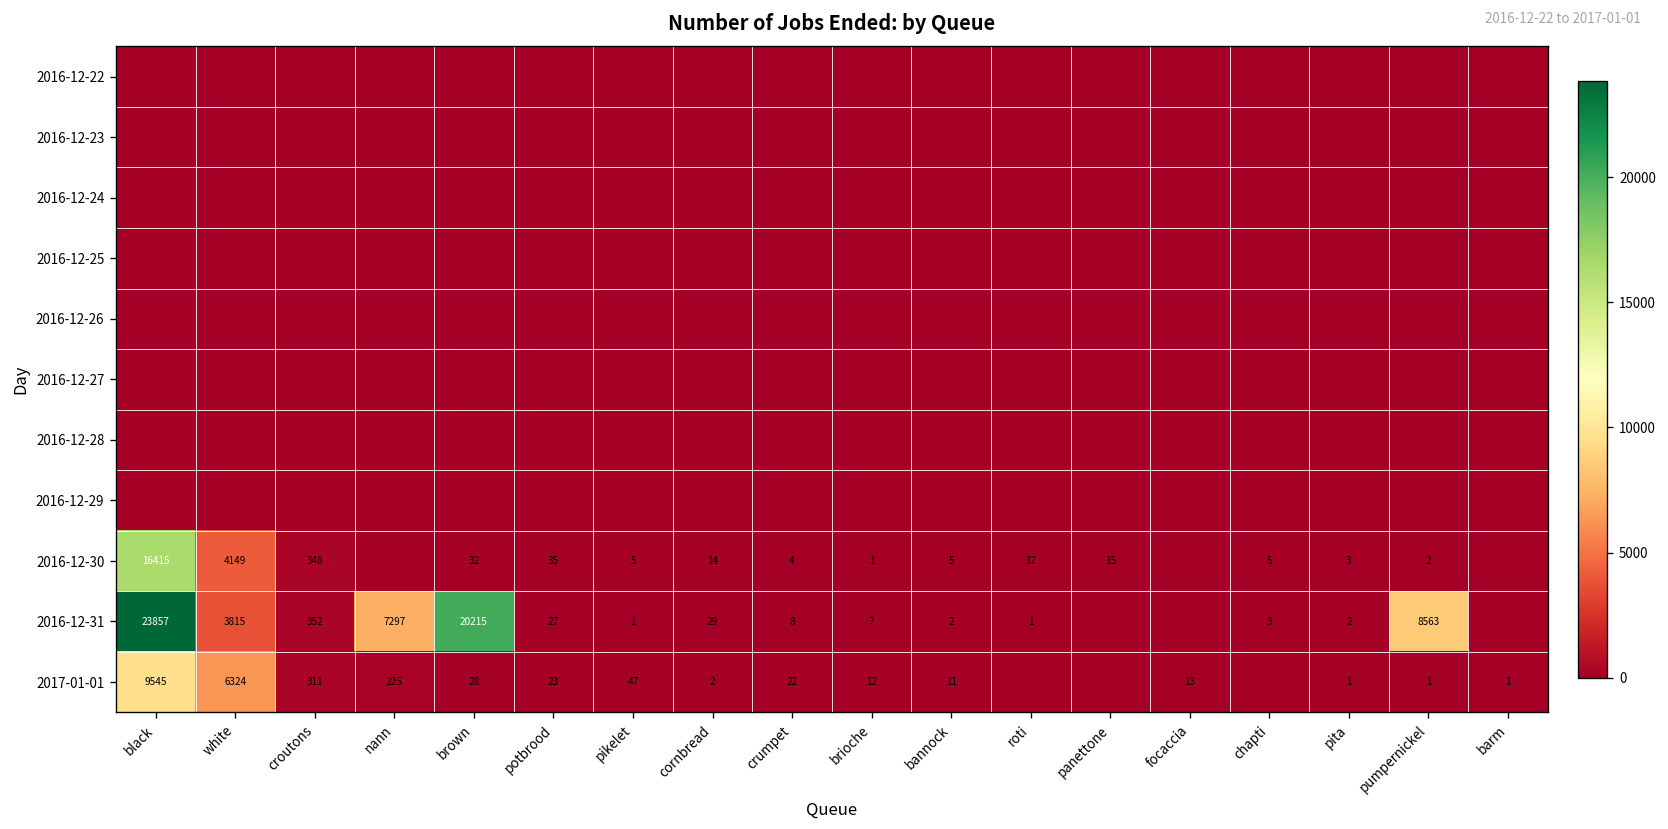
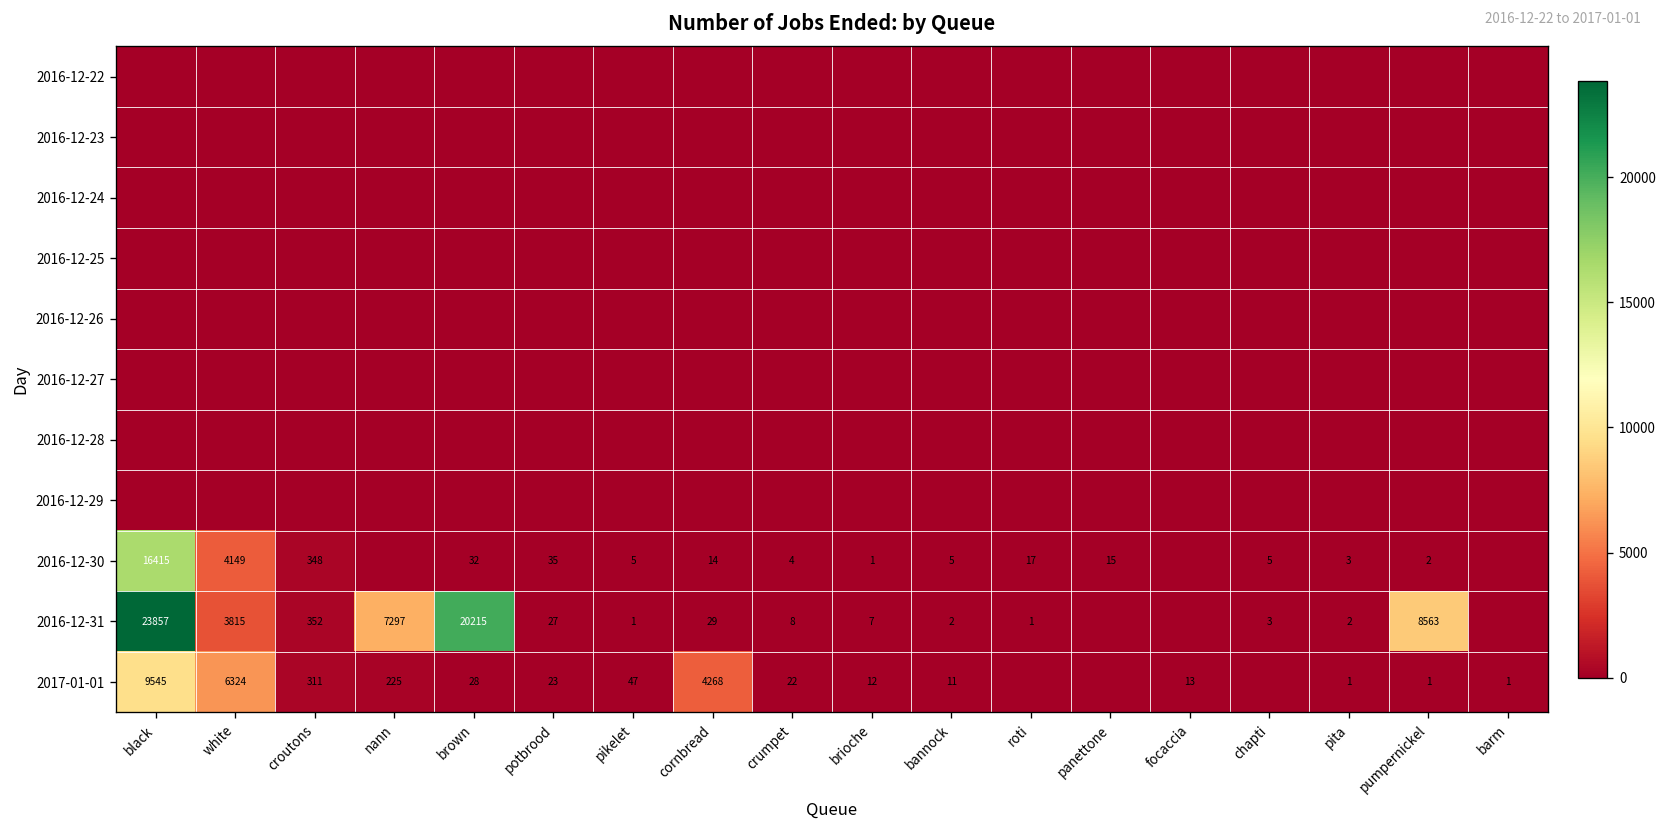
  {
    "2016-12-30": {
      "black": 16415,
      "white": 4149,
      "croutons": 348,
      "brown": 32,
      "potbrood": 35,
      "pikelet": 5,
      "cornbread": 14,
      "crumpet": 4,
      "brioche": 1,
      "bannock": 5,
      "roti": 17,
      "panettone": 15,
      "chapti": 5,
      "pita": 3,
      "pumpernickel": 2
    },
    "2016-12-31": {
      "black": 23857,
      "white": 3815,
      "croutons": 352,
      "nann": 7297,
      "brown": 20215,
      "potbrood": 27,
      "pikelet": 1,
      "cornbread": 29,
      "crumpet": 8,
      "brioche": 7,
      "bannock": 2,
      "roti": 1,
      "chapti": 3,
      "pita": 2,
      "pumpernickel": 8563
    },
    "2017-01-01": {
      "black": 9545,
      "white": 6324,
      "croutons": 311,
      "nann": 225,
      "brown": 28,
      "potbrood": 23,
      "pikelet": 47,
-     "cornbread": 2,
+     "cornbread": 4268,
      "crumpet": 22,
      "brioche": 12,
      "bannock": 11,
      "focaccia": 13,
      "pita": 1,
      "pumpernickel": 1,
      "barm": 1
    }
  }
